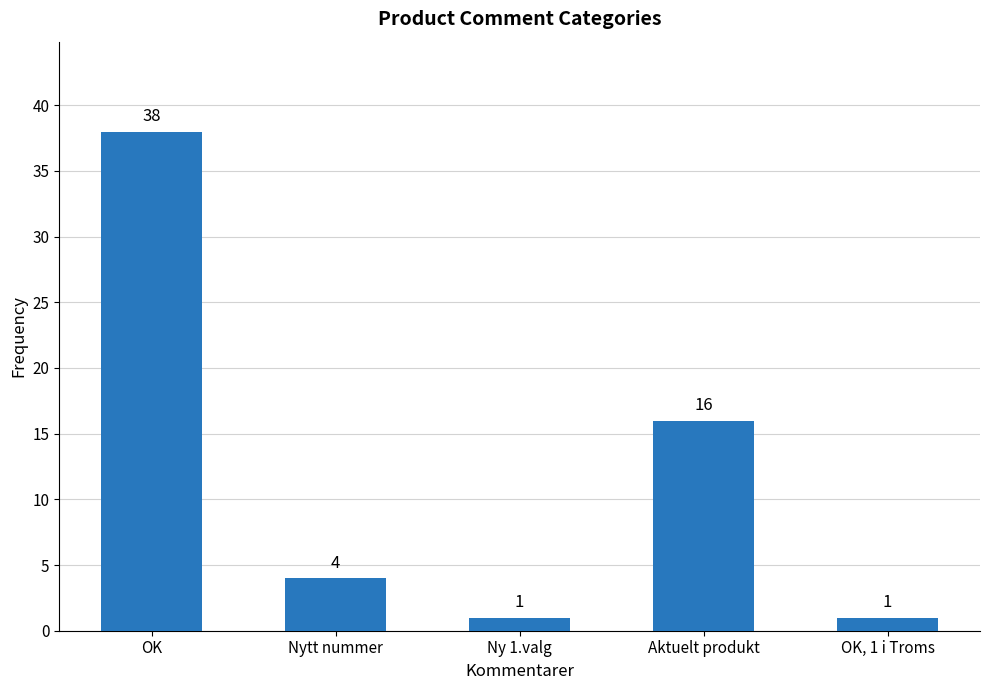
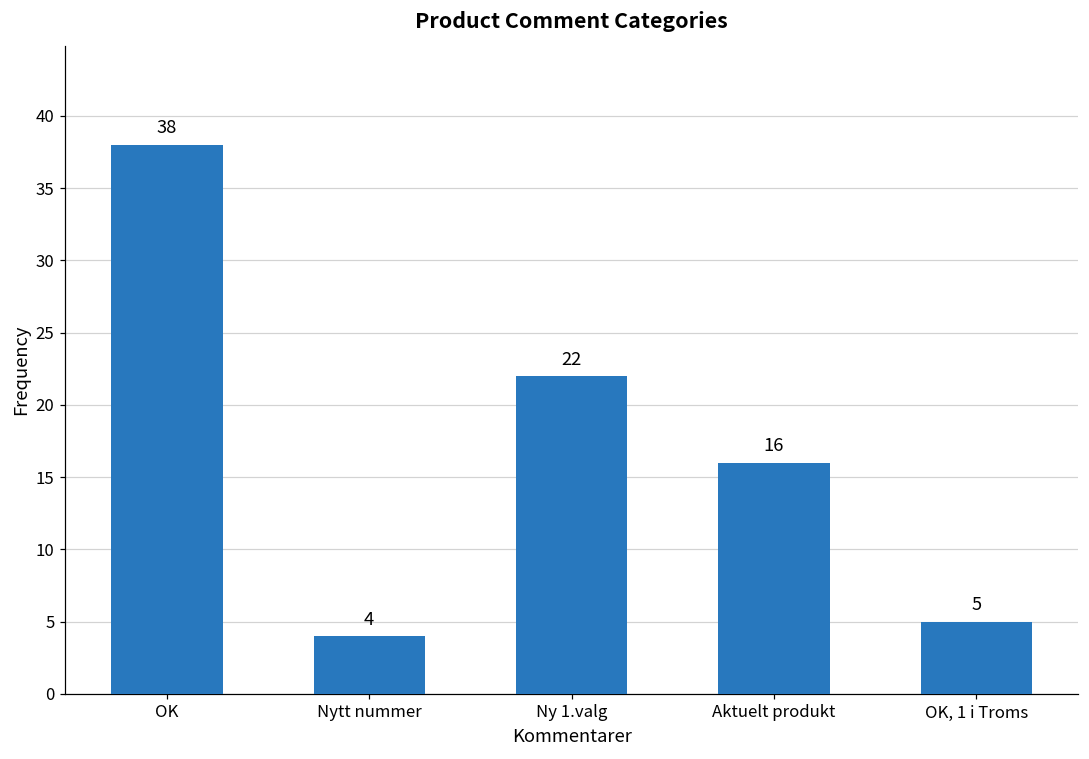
  {
    "OK": 38,
    "Nytt nummer": 4,
-   "Ny 1.valg": 1,
+   "Ny 1.valg": 22,
    "Aktuelt produkt": 16,
-   "OK, 1 i Troms": 1
+   "OK, 1 i Troms": 5
  }
